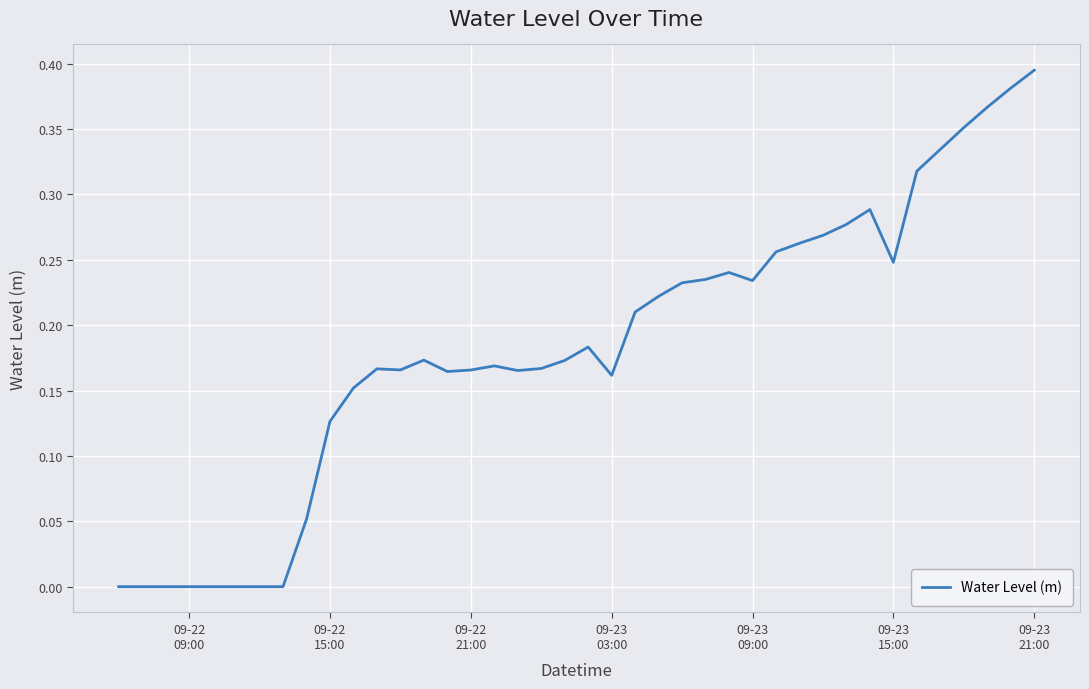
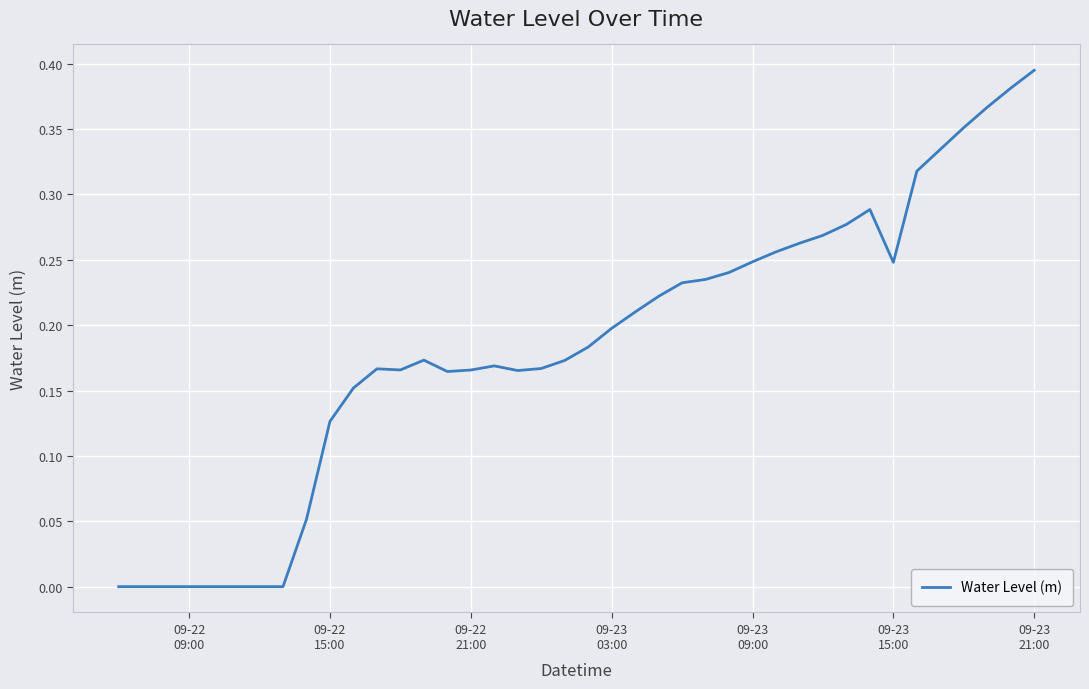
  {
    "09-22 09:00": 0.000,
    "09-22 15:00": 0.126,
    "09-22 21:00": 0.166,
-   "09-23 03:00": 0.162,
-   "09-23 09:00": 0.234,
+   "09-23 03:00": 0.198,
+   "09-23 09:00": 0.248,
    "09-23 15:00": 0.248,
    "09-23 21:00": 0.395
  }
